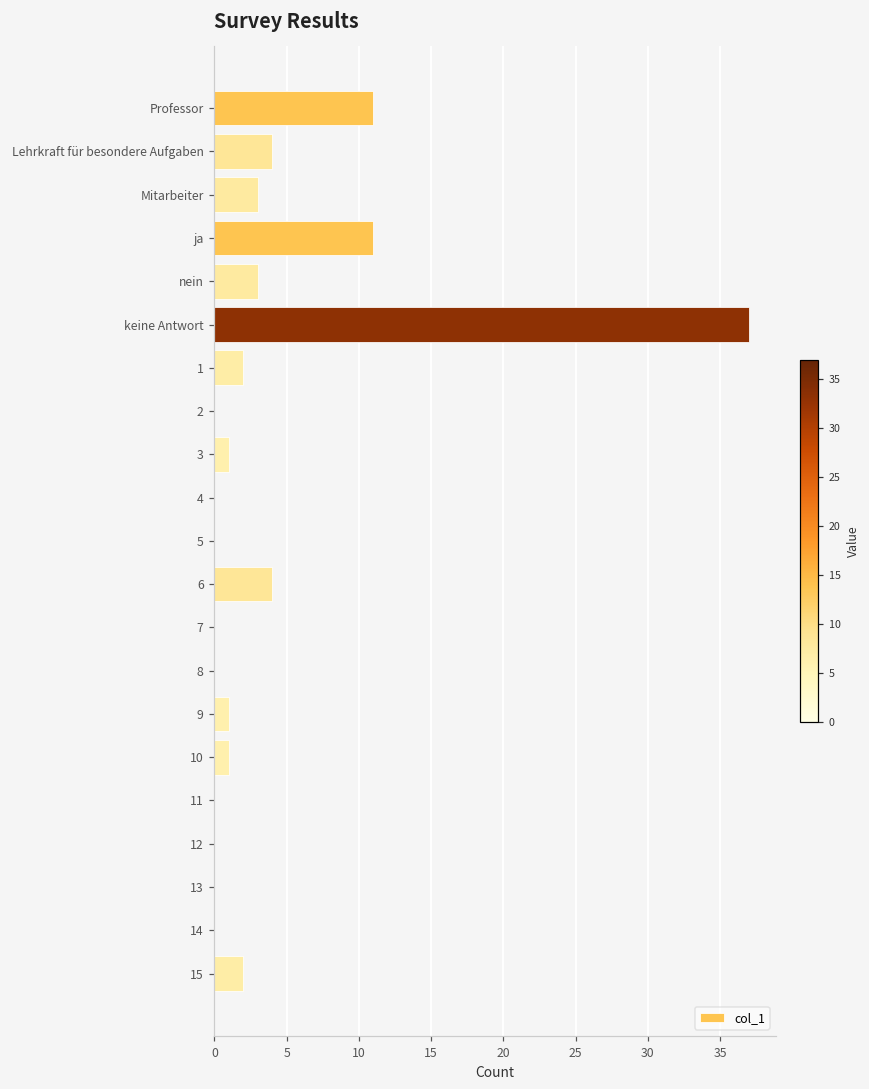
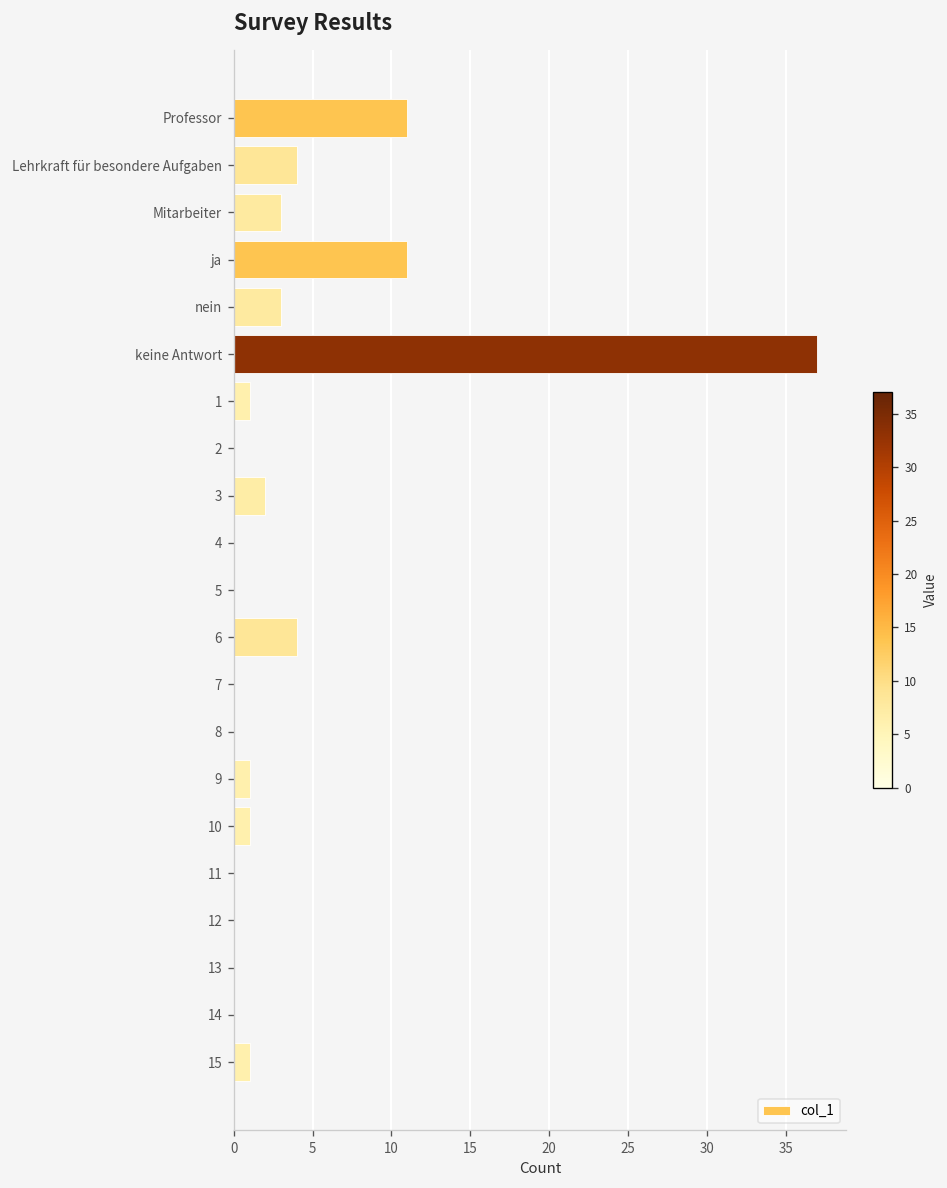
  {
    "Professor": 11,
    "Lehrkraft für besondere Aufgaben": 4,
    "Mitarbeiter": 3,
    "ja": 11,
    "nein": 3,
    "keine Antwort": 37,
-   "1": 2,
+   "1": 1,
    "2": 0,
-   "3": 1,
+   "3": 2,
    "4": 0,
    "5": 0,
    "6": 4,
    "7": 0,
    "8": 0,
    "9": 1,
    "10": 1,
    "11": 0,
    "12": 0,
    "13": 0,
    "14": 0,
-   "15": 2
+   "15": 1
  }
